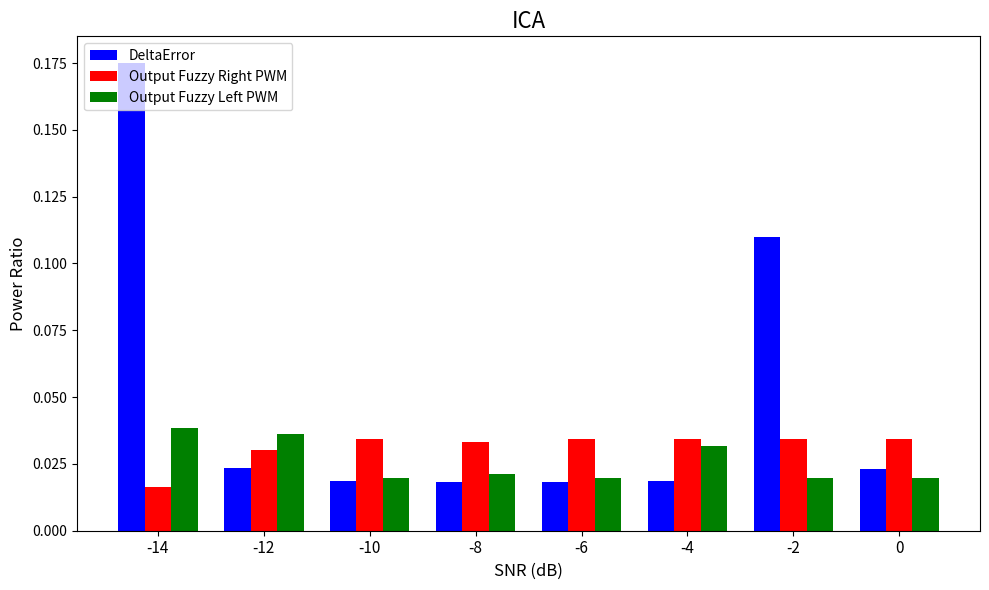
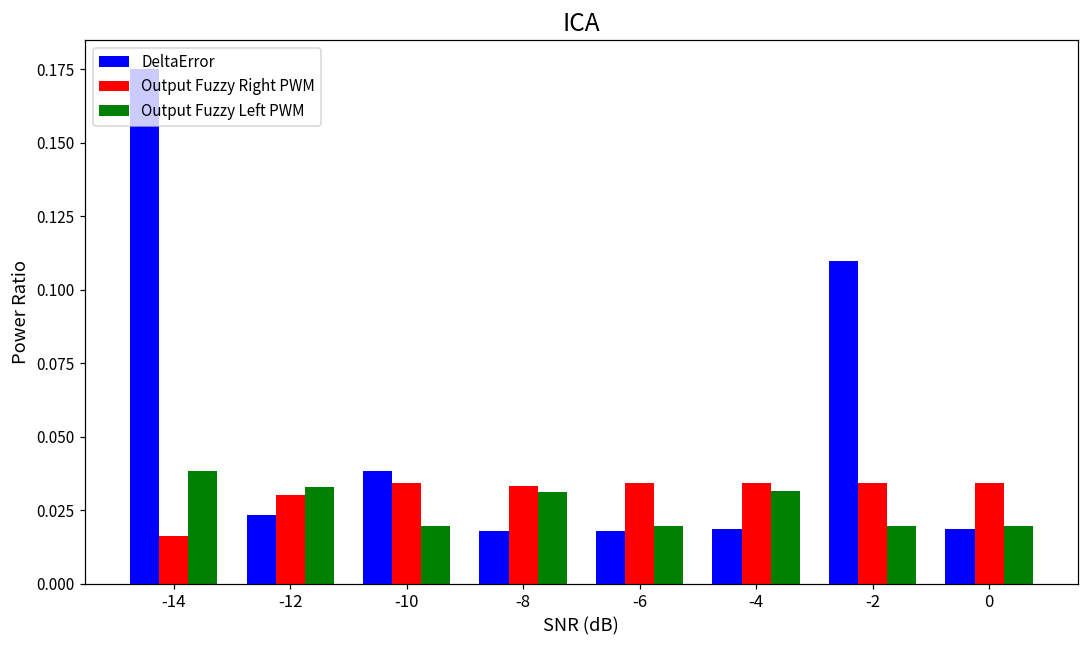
  {
    "DeltaError": {
      "-12": 0.024,
-     "-10": 0.019,
+     "-10": 0.038,
      "-8": 0.018,
      "-6": 0.018,
      "-4": 0.019,
      "-2": 0.110,
-     "0": 0.023
+     "0": 0.019
    },
    "Output Fuzzy Right PWM": {
      "-14": 0.016,
      "-12": 0.030,
      "-10": 0.034,
      "-8": 0.033,
      "-6": 0.034,
      "-4": 0.034,
      "-2": 0.034,
      "0": 0.034
    },
    "Output Fuzzy Left PWM": {
      "-14": 0.038,
-     "-12": 0.036,
+     "-12": 0.033,
      "-10": 0.020,
-     "-8": 0.021,
+     "-8": 0.031,
      "-6": 0.020,
      "-4": 0.032,
      "-2": 0.020,
      "0": 0.020
    }
  }
